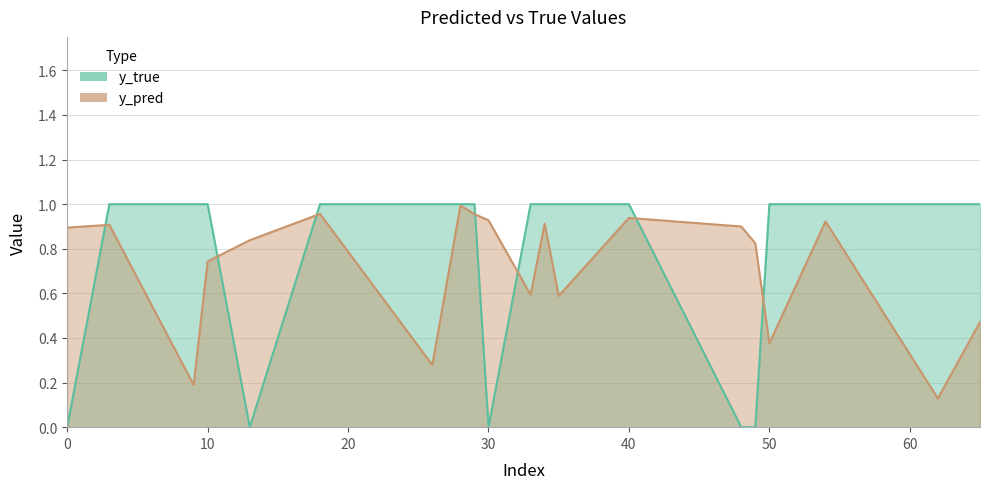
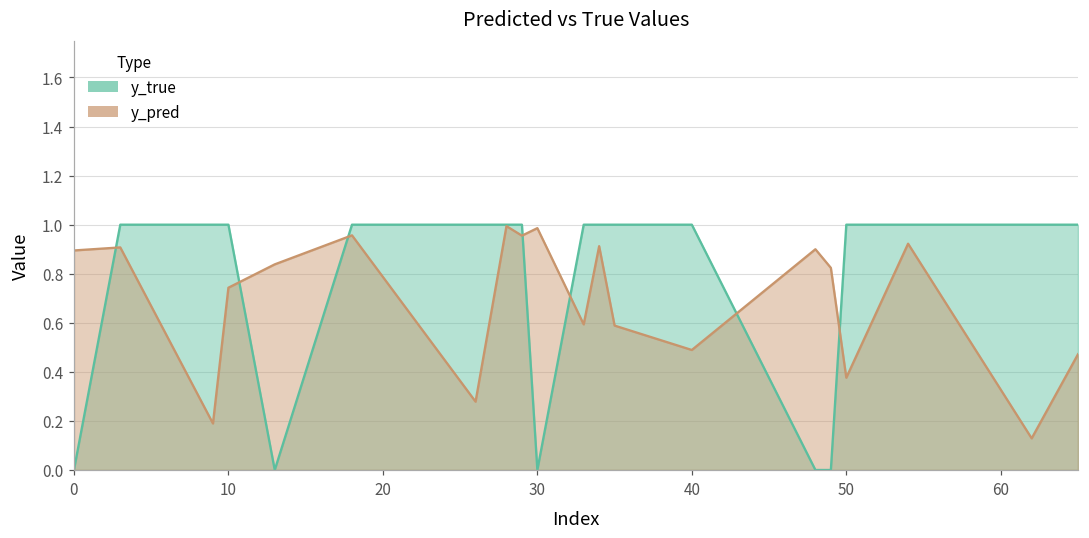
  {
    "y_true": {
      "0": 0.00,
      "10": 1.00,
      "30": 0.00,
      "40": 1.00,
      "50": 1.00
    },
    "y_pred": {
      "0": 0.89,
      "10": 0.74,
-     "30": 0.93,
-     "40": 0.94,
+     "30": 0.99,
+     "40": 0.49,
      "50": 0.38
    }
  }
